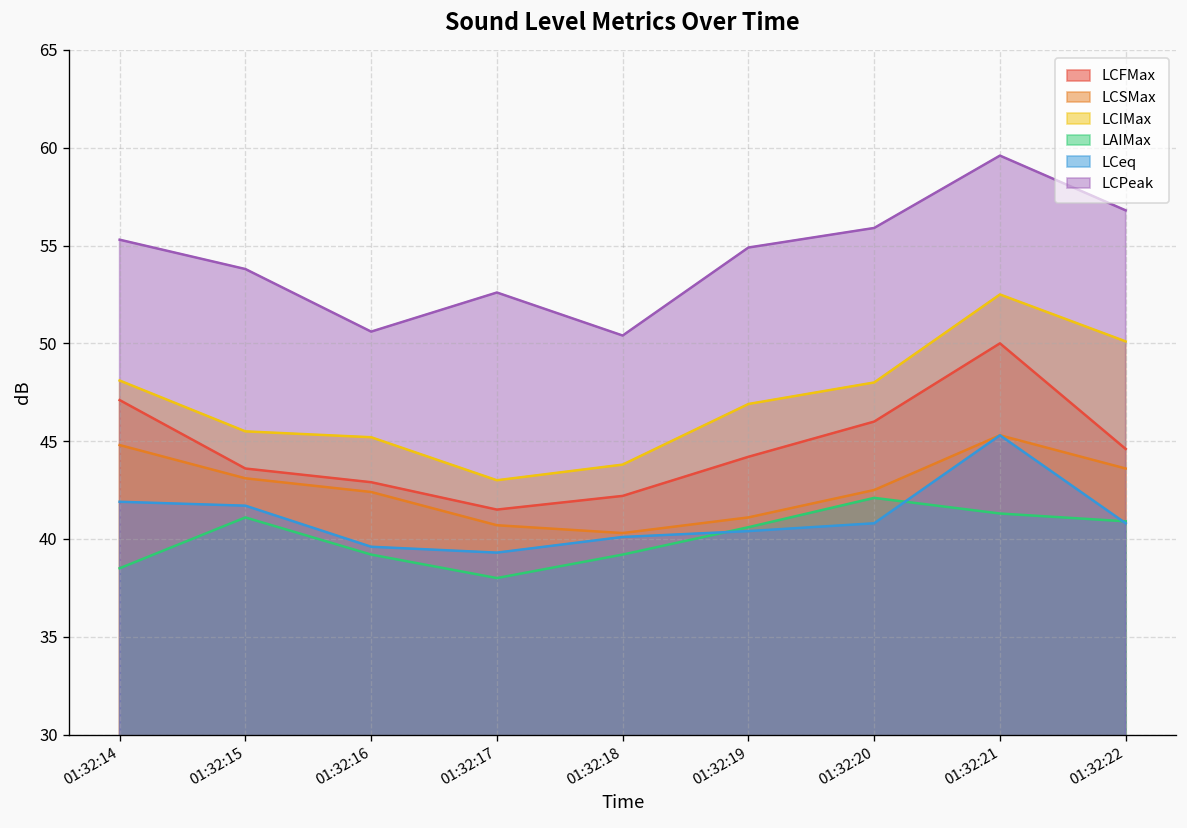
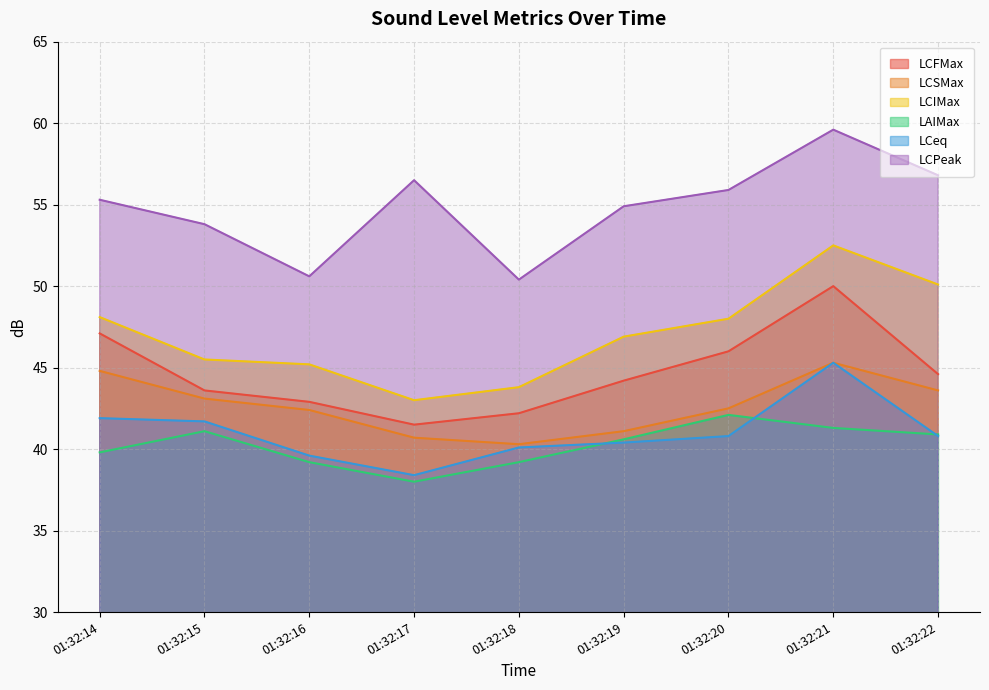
  {
    "LAIMax": {
-     "01:32:14": 38.5,
+     "01:32:14": 39.8,
      "01:32:15": 41.1,
      "01:32:16": 39.2,
      "01:32:17": 38.0,
      "01:32:18": 39.2,
      "01:32:19": 40.6,
      "01:32:20": 42.1,
      "01:32:21": 41.3
    },
    "LCeq": {
      "01:32:14": 41.9,
      "01:32:15": 41.7,
      "01:32:16": 39.6,
-     "01:32:17": 39.3,
+     "01:32:17": 38.4,
      "01:32:18": 40.1,
      "01:32:19": 40.4,
      "01:32:20": 40.8
    },
    "LCPeak": {
      "01:32:14": 55.3,
      "01:32:15": 53.8,
      "01:32:16": 50.6,
-     "01:32:17": 52.6,
+     "01:32:17": 56.5,
      "01:32:18": 50.4,
      "01:32:19": 54.9,
      "01:32:20": 55.9,
      "01:32:21": 59.6
    }
  }
